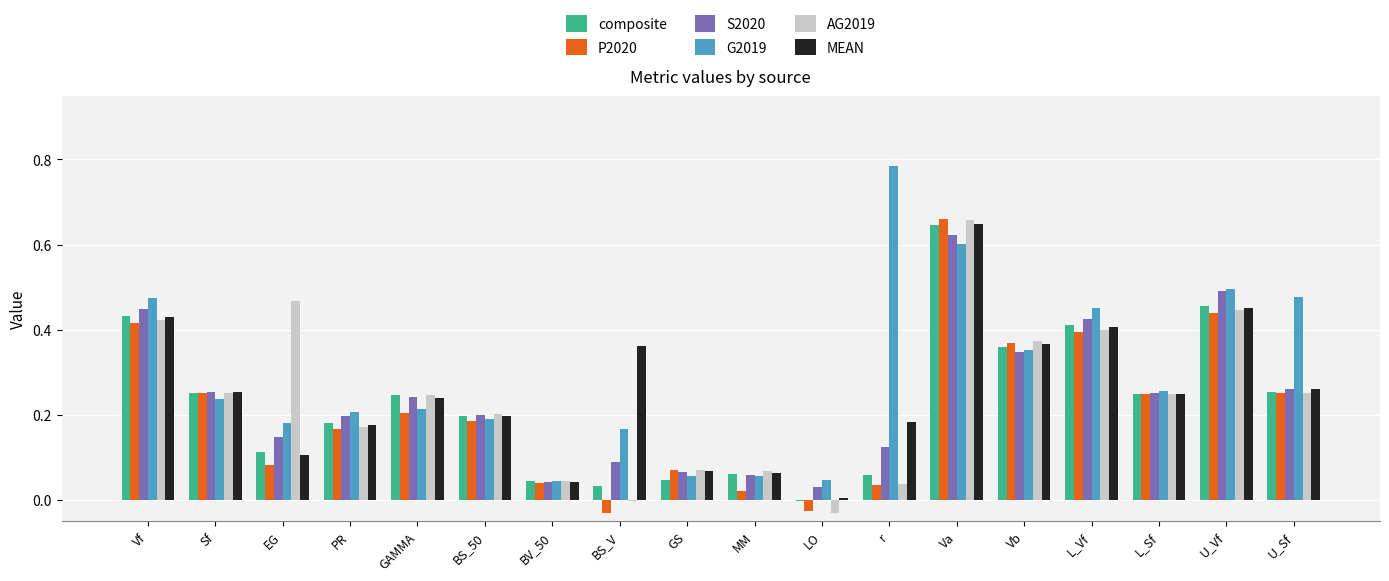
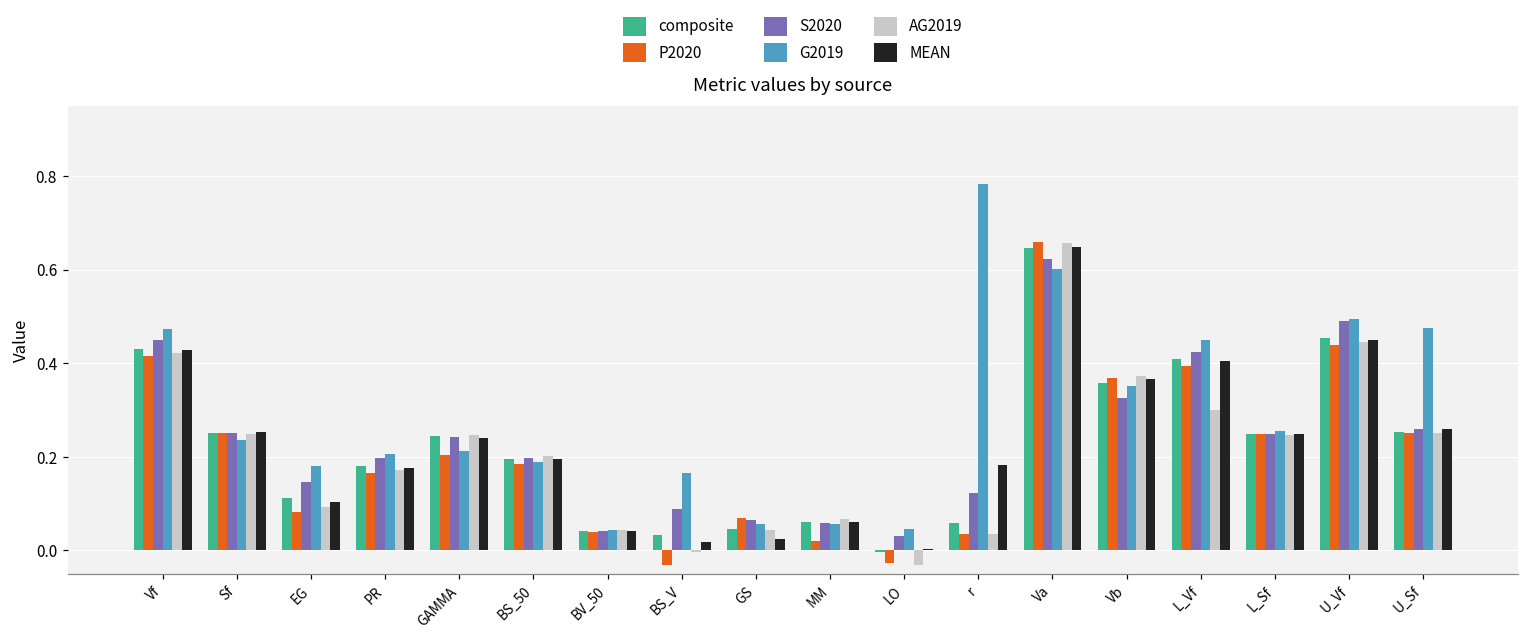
  {
    "composite": {
      "Vf": 0.43,
      "Sf": 0.25,
      "EG": 0.11,
      "PR": 0.18,
      "GAMMA": 0.25,
      "BS_50": 0.20,
      "BV_50": 0.04,
      "BS_V": 0.03,
      "GS": 0.05,
      "MM": 0.06,
      "r": 0.06,
      "Va": 0.65,
      "Vb": 0.36,
      "L_Vf": 0.41,
      "L_Sf": 0.25,
      "U_Vf": 0.46,
      "U_Sf": 0.25
    },
    "P2020": {
      "Vf": 0.42,
      "Sf": 0.25,
      "EG": 0.08,
      "PR": 0.17,
      "GAMMA": 0.20,
      "BS_50": 0.19,
      "BV_50": 0.04,
      "BS_V": -0.03,
      "GS": 0.07,
      "MM": 0.02,
      "LO": -0.03,
      "r": 0.04,
      "Va": 0.66,
      "Vb": 0.37,
      "L_Vf": 0.40,
      "L_Sf": 0.25,
      "U_Vf": 0.44,
      "U_Sf": 0.25
    },
    "S2020": {
      "Vf": 0.45,
      "Sf": 0.25,
      "EG": 0.15,
      "PR": 0.20,
      "GAMMA": 0.24,
      "BS_50": 0.20,
      "BV_50": 0.04,
      "BS_V": 0.09,
      "GS": 0.07,
      "MM": 0.06,
      "LO": 0.03,
      "r": 0.12,
      "Va": 0.62,
-     "Vb": 0.35,
+     "Vb": 0.33,
      "L_Vf": 0.43,
      "L_Sf": 0.25,
      "U_Vf": 0.49,
      "U_Sf": 0.26
    },
    "G2019": {
      "Vf": 0.47,
      "Sf": 0.24,
      "EG": 0.18,
      "PR": 0.21,
      "GAMMA": 0.21,
      "BS_50": 0.19,
      "BV_50": 0.04,
      "BS_V": 0.17,
      "GS": 0.06,
      "MM": 0.06,
      "LO": 0.05,
      "r": 0.78,
      "Va": 0.60,
      "Vb": 0.35,
      "L_Vf": 0.45,
      "L_Sf": 0.25,
      "U_Vf": 0.50,
      "U_Sf": 0.48
    },
    "AG2019": {
      "Vf": 0.42,
      "Sf": 0.25,
-     "EG": 0.47,
+     "EG": 0.09,
      "PR": 0.17,
      "GAMMA": 0.25,
      "BS_50": 0.20,
      "BV_50": 0.04,
-     "GS": 0.07,
+     "GS": 0.04,
      "MM": 0.07,
      "LO": -0.03,
      "r": 0.04,
      "Va": 0.66,
      "Vb": 0.37,
-     "L_Vf": 0.4,
+     "L_Vf": 0.3,
      "L_Sf": 0.25,
      "U_Vf": 0.45,
      "U_Sf": 0.25
    },
    "MEAN": {
      "Vf": 0.43,
      "Sf": 0.25,
      "EG": 0.10,
      "PR": 0.18,
      "GAMMA": 0.24,
      "BS_50": 0.20,
      "BV_50": 0.04,
-     "BS_V": 0.36,
-     "GS": 0.07,
+     "BS_V": 0.02,
+     "GS": 0.02,
      "MM": 0.06,
      "r": 0.18,
      "Va": 0.65,
      "Vb": 0.37,
      "L_Vf": 0.41,
      "L_Sf": 0.25,
      "U_Vf": 0.45,
      "U_Sf": 0.26
    }
  }
